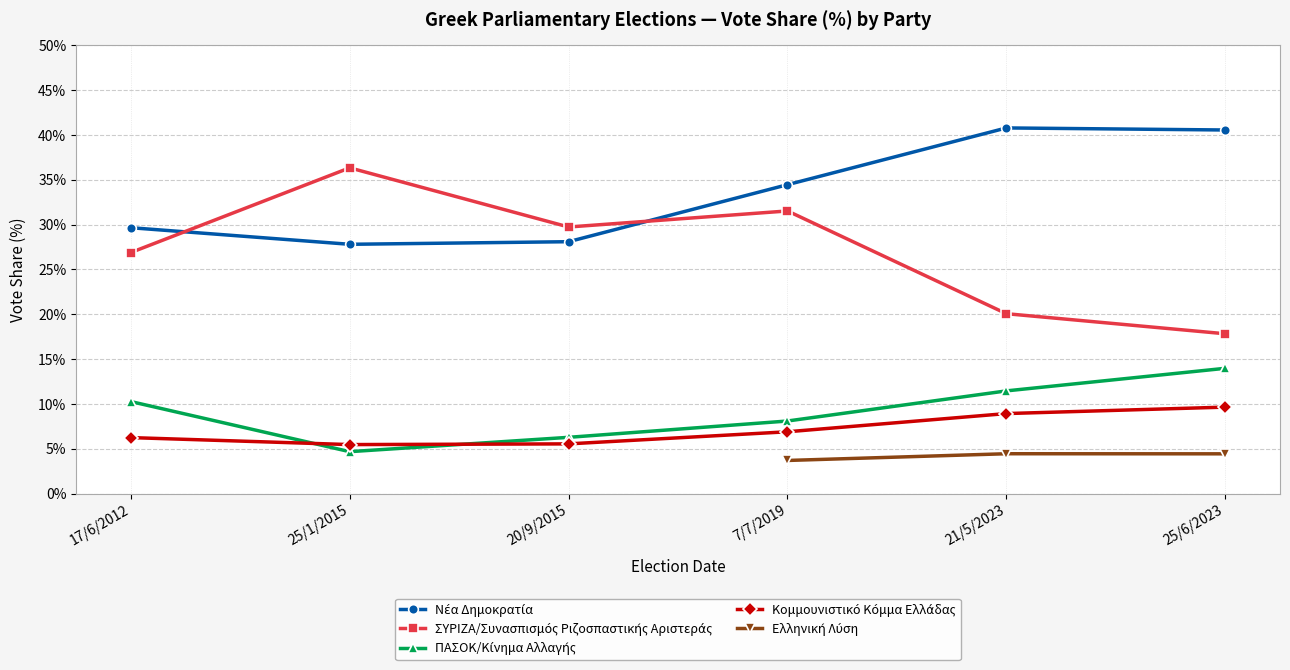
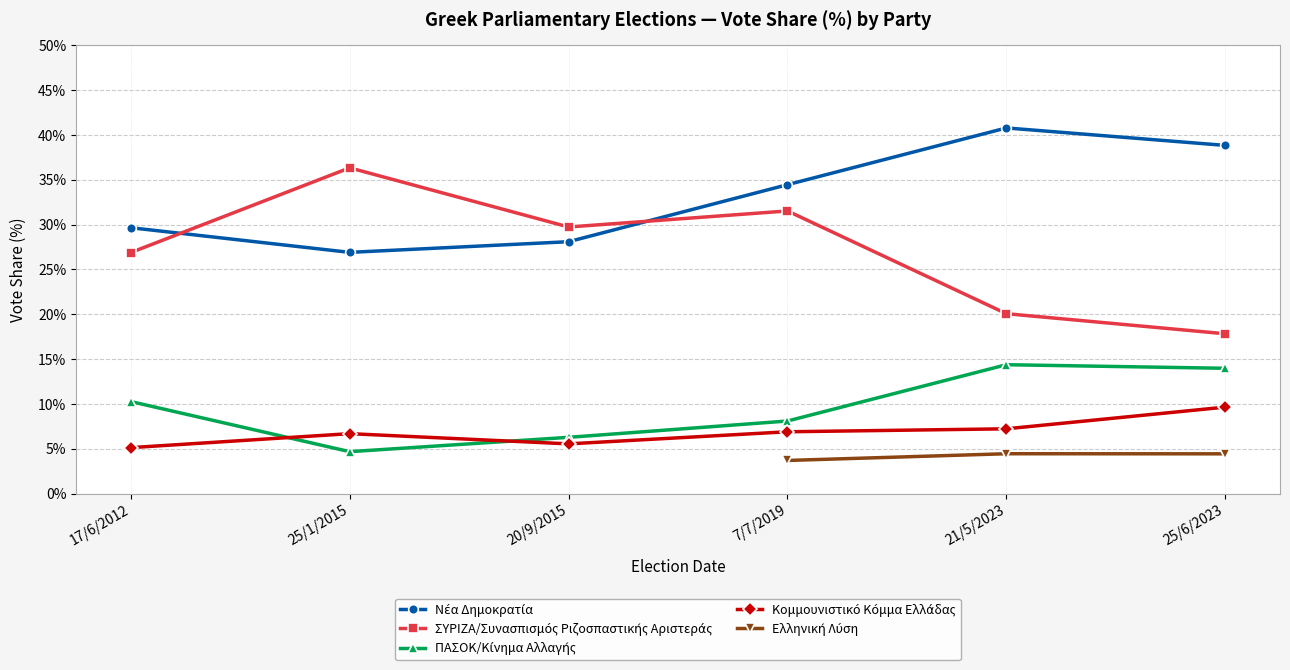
  {
    "Νέα Δημοκρατία": {
      "17/6/2012": "30%",
-     "25/1/2015": "28%",
+     "25/1/2015": "27%",
      "20/9/2015": "28%",
      "7/7/2019": "34%",
      "21/5/2023": "41%",
-     "25/6/2023": "41%"
+     "25/6/2023": "39%"
    },
    "ΣΥΡΙΖΑ/Συνασπισμός Ριζοσπαστικής Αριστεράς": {
      "17/6/2012": "27%",
      "25/1/2015": "36%",
      "20/9/2015": "30%",
      "7/7/2019": "32%",
      "21/5/2023": "20%",
      "25/6/2023": "18%"
    },
    "ΠΑΣΟΚ/Κίνημα Αλλαγής": {
      "17/6/2012": "10%",
      "25/1/2015": "5%",
      "20/9/2015": "6%",
      "7/7/2019": "8%",
-     "21/5/2023": "11%",
+     "21/5/2023": "14%",
      "25/6/2023": "14%"
    },
    "Κομμουνιστικό Κόμμα Ελλάδας": {
-     "17/6/2012": "6%",
-     "25/1/2015": "5%",
+     "17/6/2012": "5%",
+     "25/1/2015": "7%",
      "20/9/2015": "6%",
      "7/7/2019": "7%",
-     "21/5/2023": "9%",
+     "21/5/2023": "7%",
      "25/6/2023": "10%"
    },
    "Ελληνική Λύση": {
      "7/7/2019": "4%",
      "21/5/2023": "4%",
      "25/6/2023": "4%"
    }
  }
